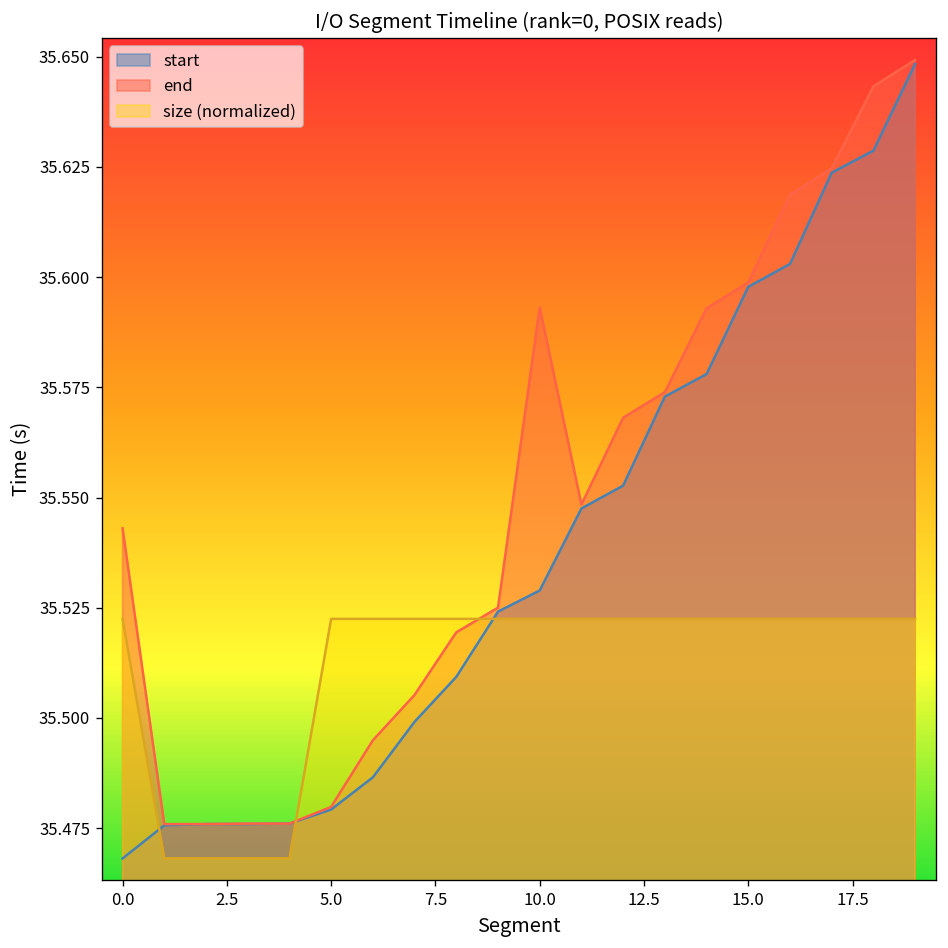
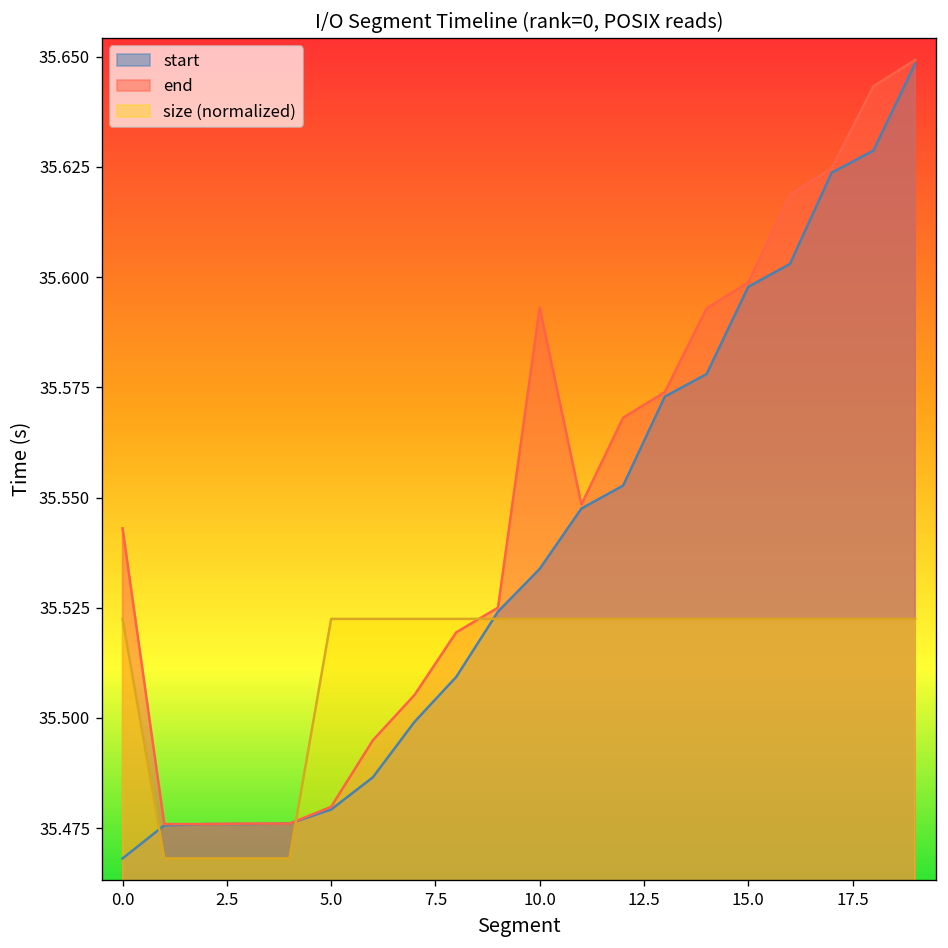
  {
    "start": {
      "0.0": 35.468,
-     "10.0": 35.529,
+     "10.0": 35.534,
      "15.0": 35.598
    },
    "end": {
      "0.0": 35.543,
      "10.0": 35.593,
      "15.0": 35.599
    },
    "size (normalized)": {
      "0.0": 35.522,
      "5.0": 35.522,
      "10.0": 35.522,
      "15.0": 35.522
    }
  }
